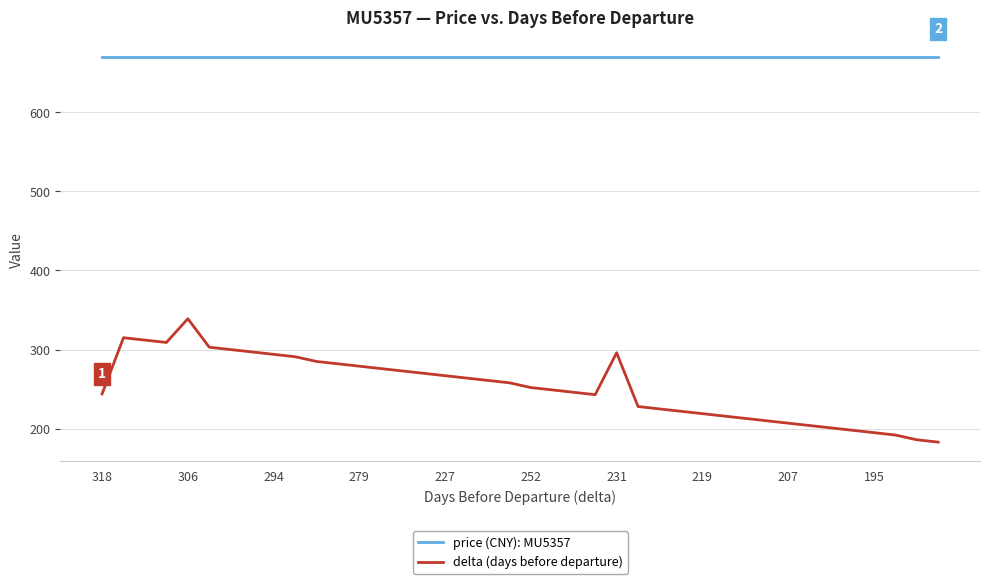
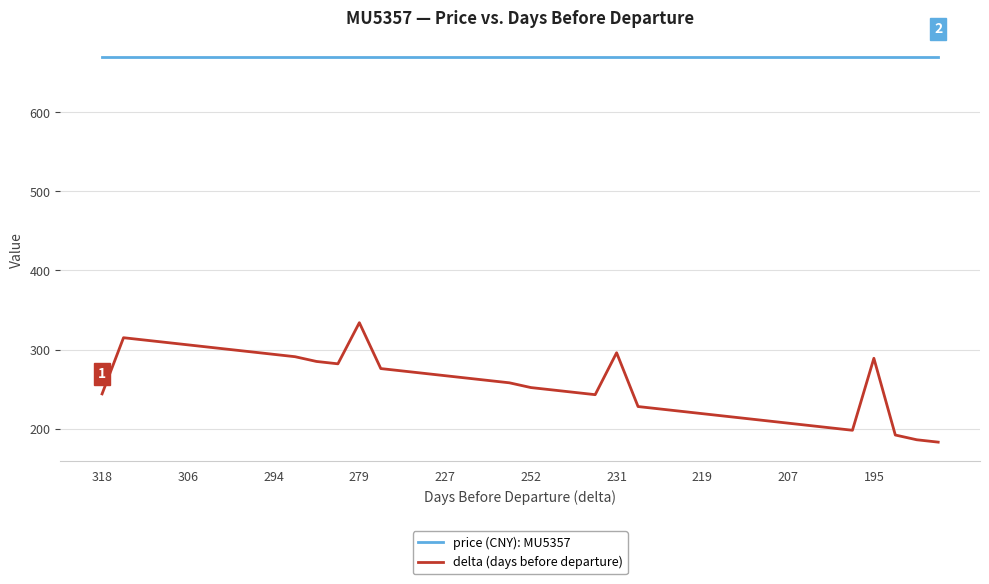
  {
    "price (CNY): MU5357": {
      "318": 670,
      "306": 670,
      "294": 670,
      "279": 670,
      "227": 670,
      "252": 670,
      "231": 670,
      "219": 670,
      "207": 670,
      "195": 670
    },
    "delta (days before departure)": {
-     "306": 340,
+     "306": 310,
      "294": 290,
-     "279": 280,
+     "279": 330,
      "227": 270,
      "252": 250,
      "231": 300,
      "219": 220,
      "207": 210,
-     "195": 200
+     "195": 290
    }
  }
